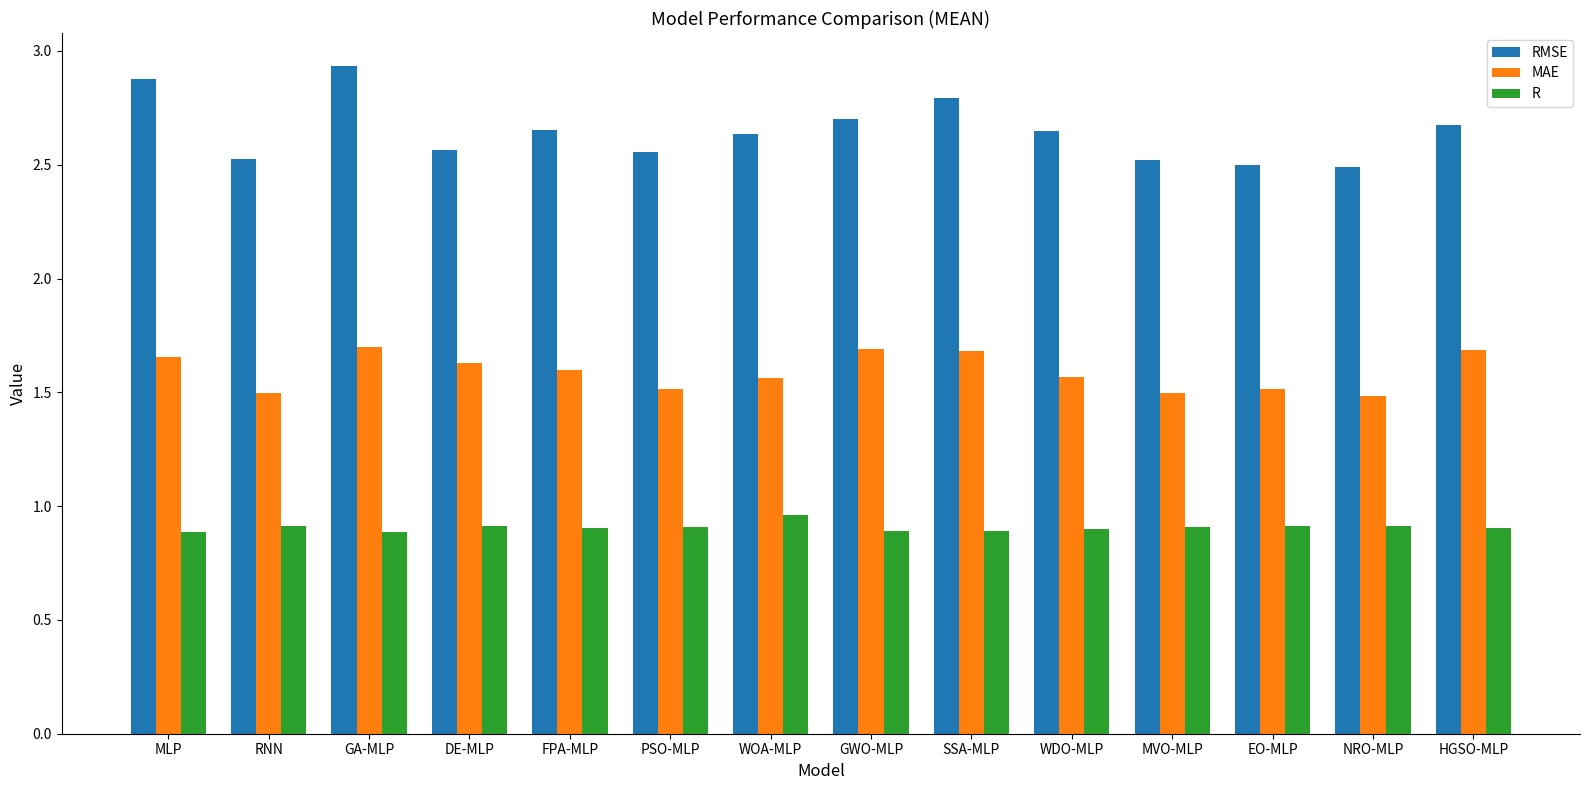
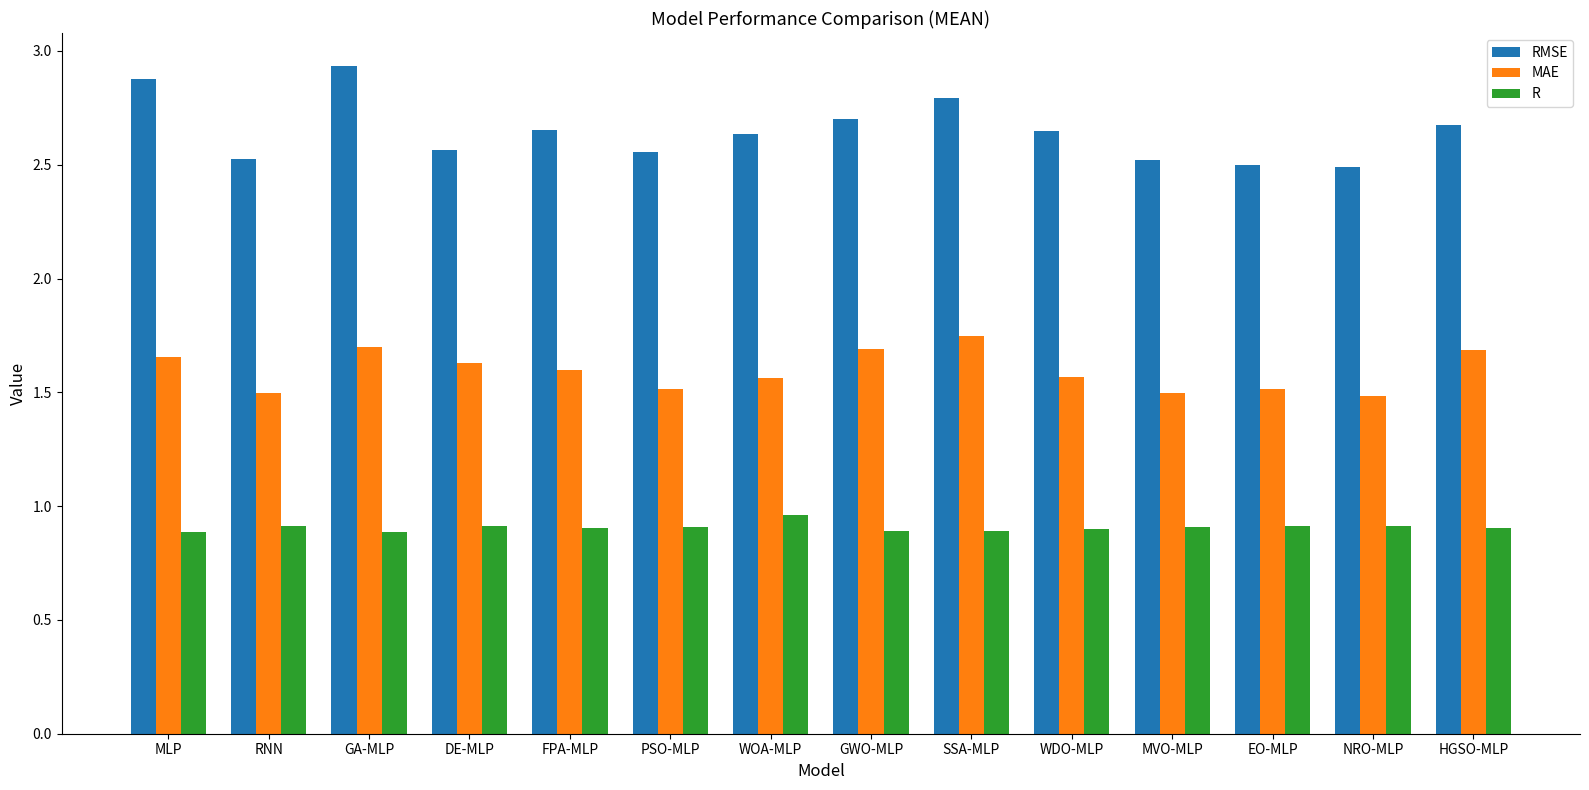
  {
    "RMSE": {
      "MLP": 2.88,
      "RNN": 2.52,
      "GA-MLP": 2.93,
      "DE-MLP": 2.56,
      "FPA-MLP": 2.65,
      "PSO-MLP": 2.56,
      "WOA-MLP": 2.63,
      "GWO-MLP": 2.70,
      "SSA-MLP": 2.79,
      "WDO-MLP": 2.65,
      "MVO-MLP": 2.52,
      "EO-MLP": 2.50,
      "NRO-MLP": 2.49,
      "HGSO-MLP": 2.67
    },
    "MAE": {
      "MLP": 1.66,
      "RNN": 1.50,
      "GA-MLP": 1.70,
      "DE-MLP": 1.63,
      "FPA-MLP": 1.60,
      "PSO-MLP": 1.52,
      "WOA-MLP": 1.56,
      "GWO-MLP": 1.69,
-     "SSA-MLP": 1.68,
+     "SSA-MLP": 1.75,
      "WDO-MLP": 1.57,
      "MVO-MLP": 1.50,
      "EO-MLP": 1.51,
      "NRO-MLP": 1.48,
      "HGSO-MLP": 1.68
    },
    "R": {
      "MLP": 0.89,
      "RNN": 0.91,
      "GA-MLP": 0.89,
      "DE-MLP": 0.91,
      "FPA-MLP": 0.90,
      "PSO-MLP": 0.91,
      "WOA-MLP": 0.96,
      "GWO-MLP": 0.89,
      "SSA-MLP": 0.89,
      "WDO-MLP": 0.90,
      "MVO-MLP": 0.91,
      "EO-MLP": 0.91,
      "NRO-MLP": 0.91,
      "HGSO-MLP": 0.90
    }
  }
